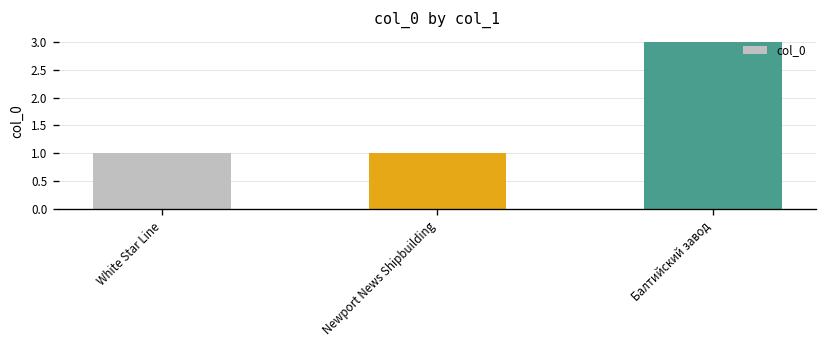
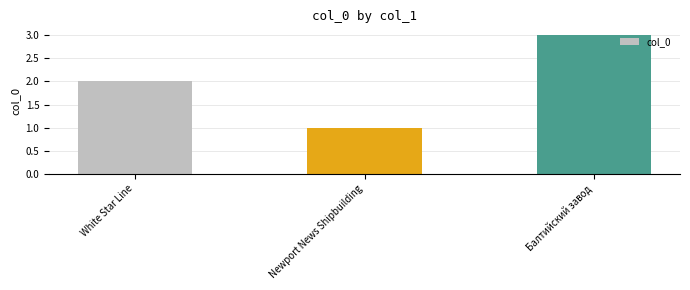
  {
-   "White Star Line": 1,
+   "White Star Line": 2,
    "Newport News Shipbuilding": 1,
    "Балтийский завод": 3
  }
